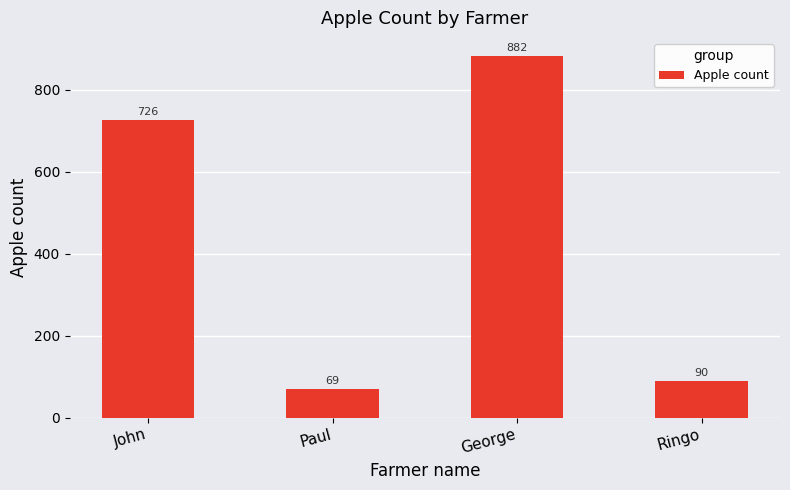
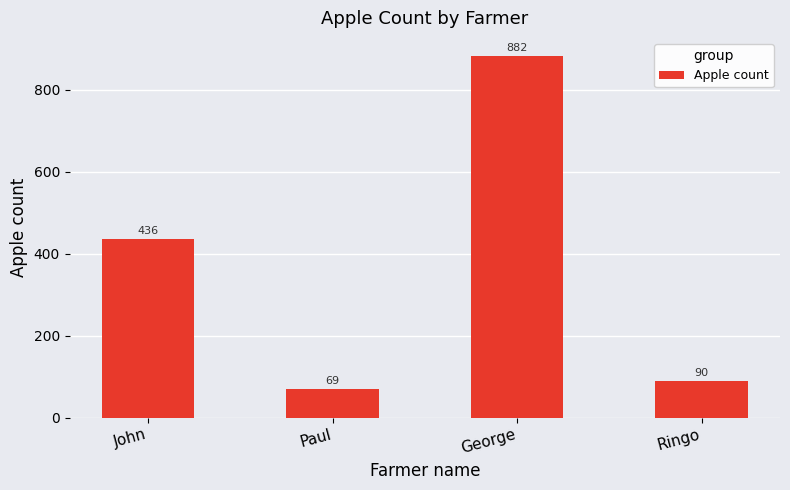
  {
-   "John": 726,
+   "John": 436,
    "Paul": 69,
    "George": 882,
    "Ringo": 90
  }
